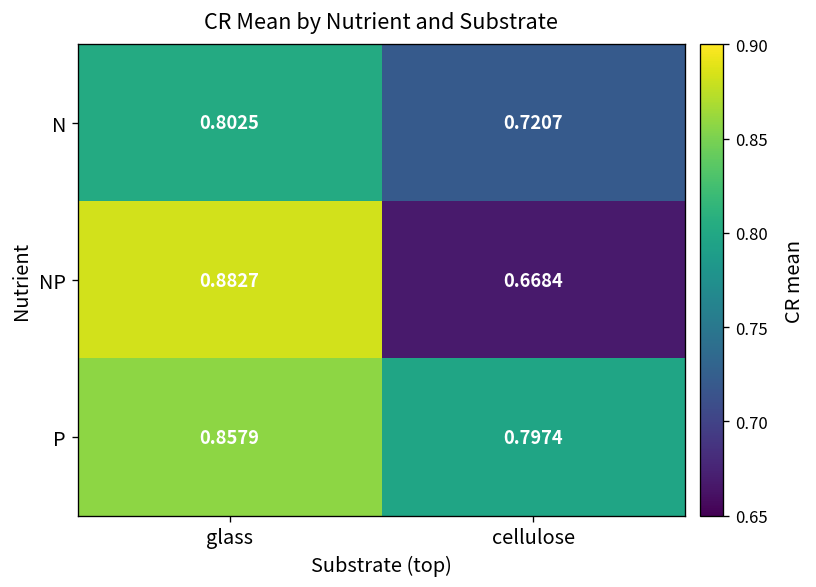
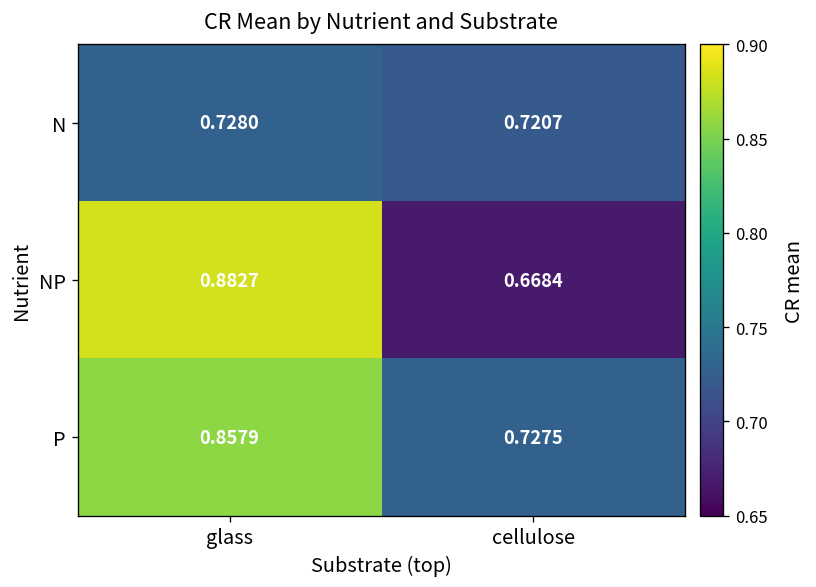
  {
    "N": {
-     "glass": 0.8025,
+     "glass": 0.7280,
      "cellulose": 0.7207
    },
    "NP": {
      "glass": 0.8827,
      "cellulose": 0.6684
    },
    "P": {
      "glass": 0.8579,
-     "cellulose": 0.7974
+     "cellulose": 0.7275
    }
  }
